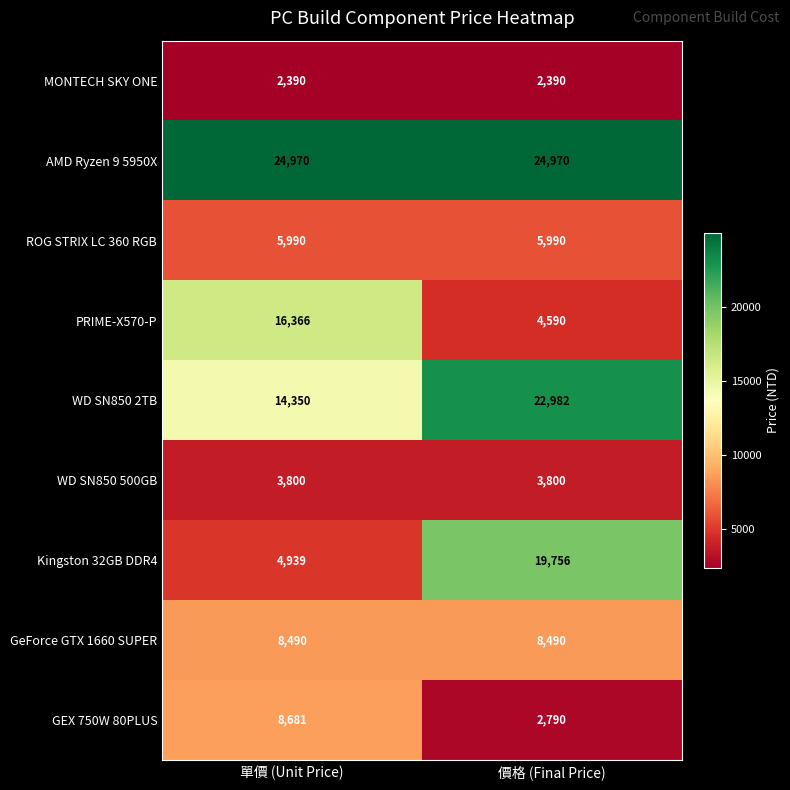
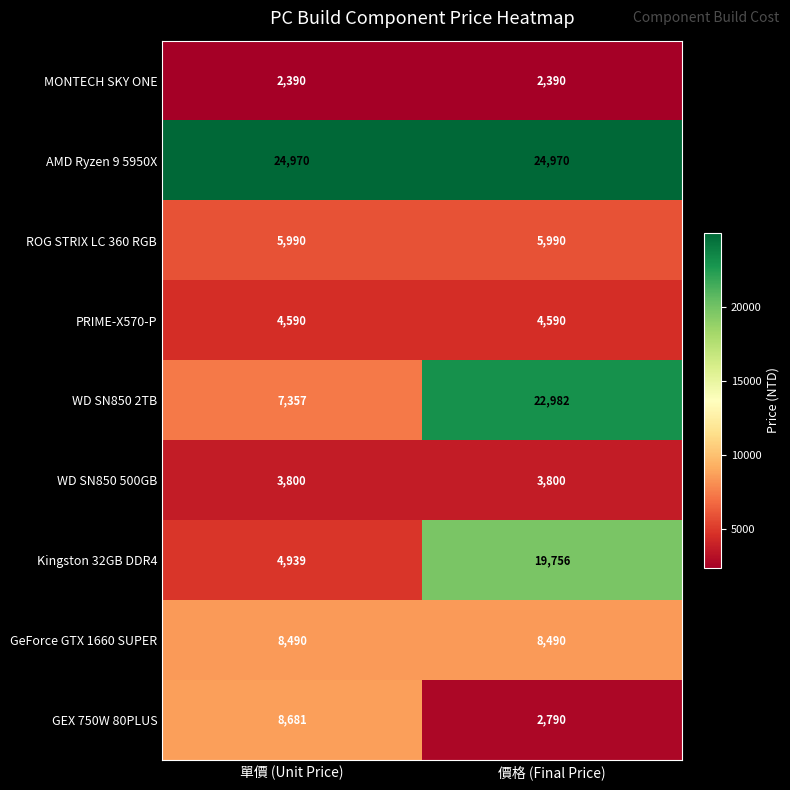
  {
    "MONTECH SKY ONE": {
      "單價 (Unit Price)": "2,390",
      "價格 (Final Price)": "2,390"
    },
    "AMD Ryzen 9 5950X": {
      "單價 (Unit Price)": "24,970",
      "價格 (Final Price)": "24,970"
    },
    "ROG STRIX LC 360 RGB": {
      "單價 (Unit Price)": "5,990",
      "價格 (Final Price)": "5,990"
    },
    "PRIME-X570-P": {
-     "單價 (Unit Price)": "16,366",
+     "單價 (Unit Price)": "4,590",
      "價格 (Final Price)": "4,590"
    },
    "WD SN850 2TB": {
-     "單價 (Unit Price)": "14,350",
+     "單價 (Unit Price)": "7,357",
      "價格 (Final Price)": "22,982"
    },
    "WD SN850 500GB": {
      "單價 (Unit Price)": "3,800",
      "價格 (Final Price)": "3,800"
    },
    "Kingston 32GB DDR4": {
      "單價 (Unit Price)": "4,939",
      "價格 (Final Price)": "19,756"
    },
    "GeForce GTX 1660 SUPER": {
      "單價 (Unit Price)": "8,490",
      "價格 (Final Price)": "8,490"
    },
    "GEX 750W 80PLUS": {
      "單價 (Unit Price)": "8,681",
      "價格 (Final Price)": "2,790"
    }
  }
